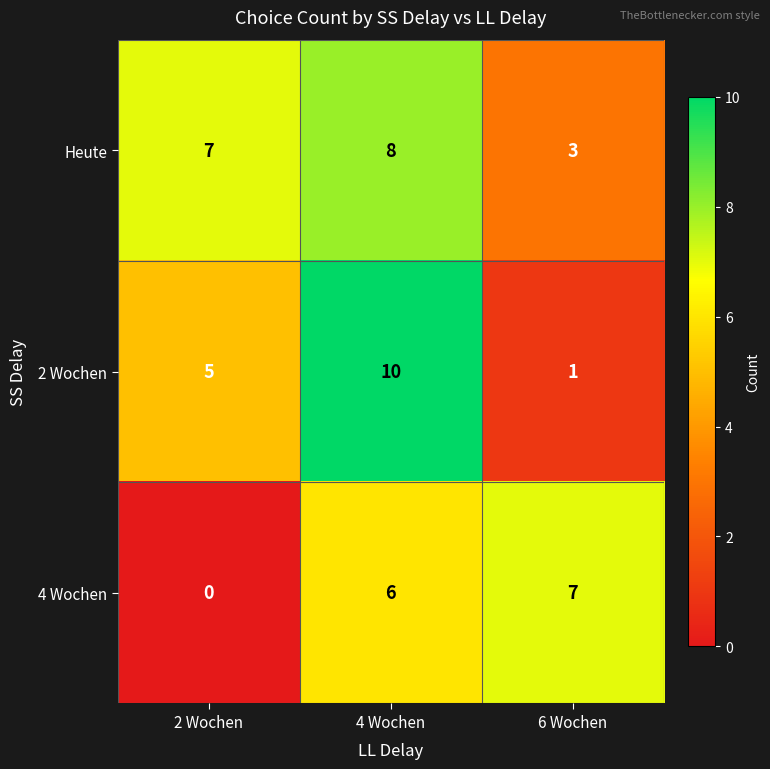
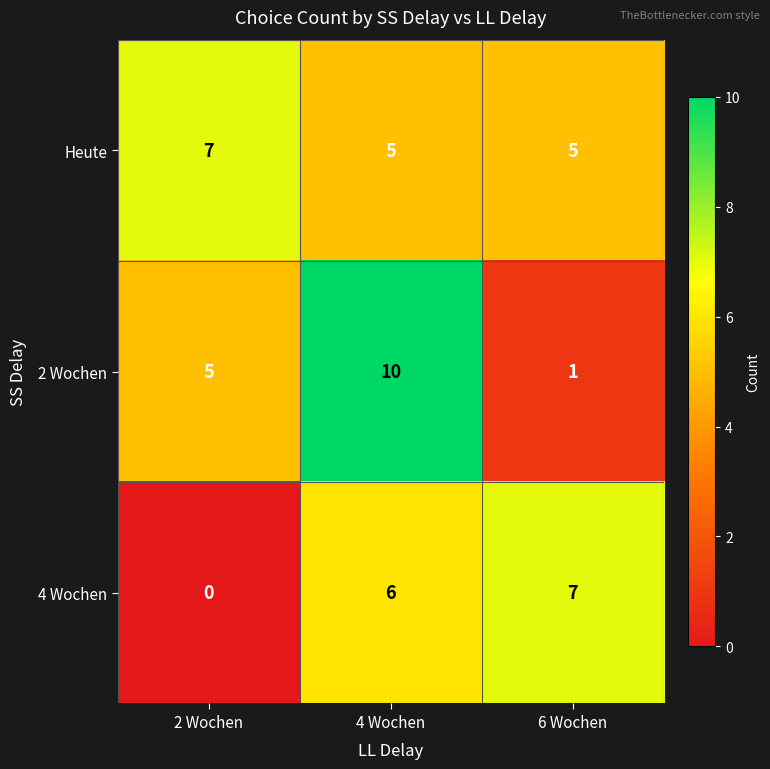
  {
    "Heute": {
      "2 Wochen": 7,
-     "4 Wochen": 8,
-     "6 Wochen": 3
+     "4 Wochen": 5,
+     "6 Wochen": 5
    },
    "2 Wochen": {
      "2 Wochen": 5,
      "4 Wochen": 10,
      "6 Wochen": 1
    },
    "4 Wochen": {
      "2 Wochen": 0,
      "4 Wochen": 6,
      "6 Wochen": 7
    }
  }
